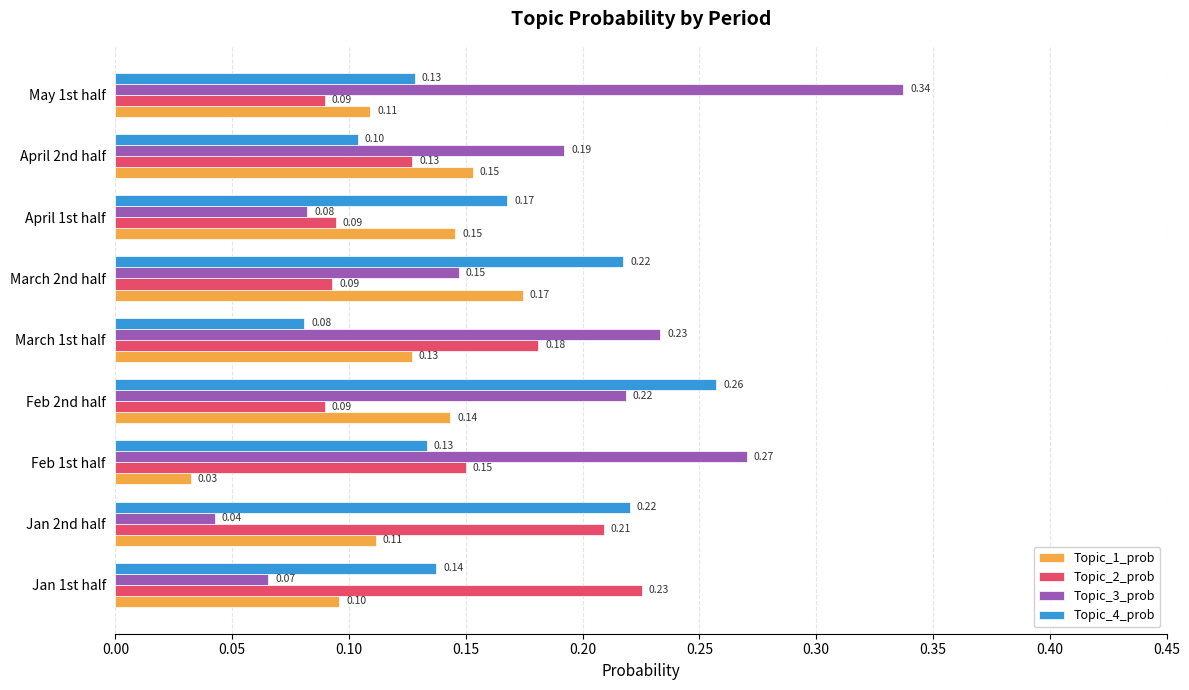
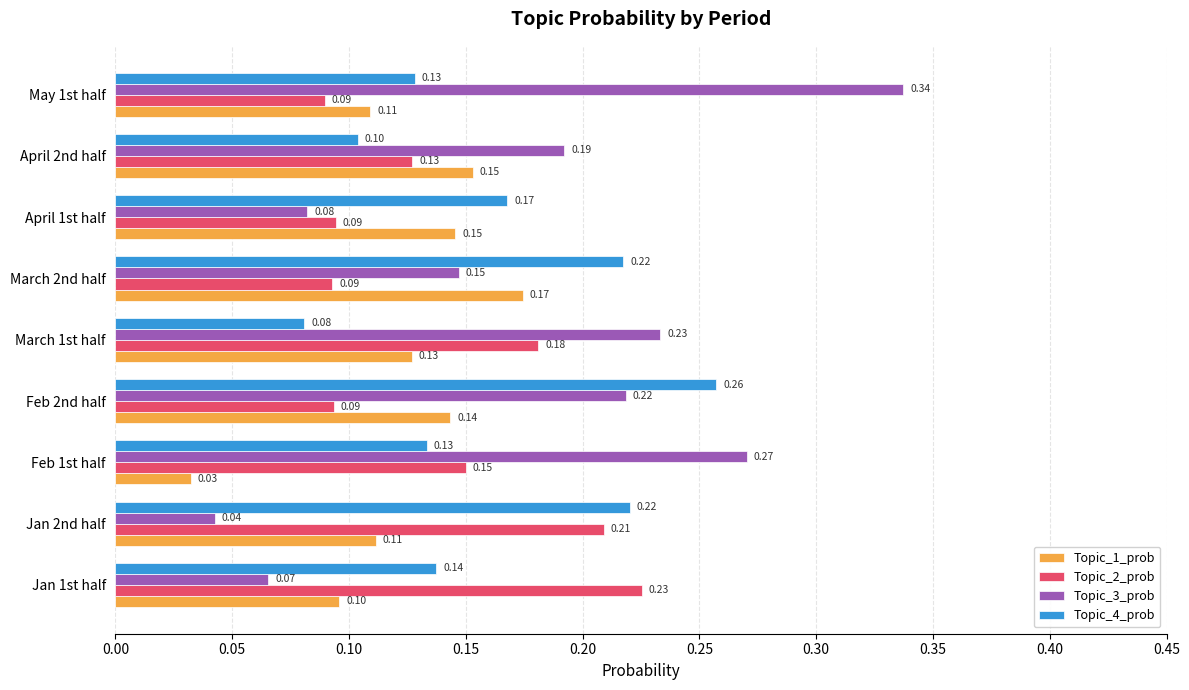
  {
    "Topic_1_prob": {
      "May 1st half": 0.11,
      "April 2nd half": 0.15,
      "April 1st half": 0.15,
      "March 2nd half": 0.17,
      "March 1st half": 0.13,
      "Feb 2nd half": 0.14,
      "Feb 1st half": 0.03,
      "Jan 2nd half": 0.11,
      "Jan 1st half": 0.10
    },
    "Topic_2_prob": {
-     "Feb 2nd half": 0.090
+     "Feb 2nd half": 0.093
    },
    "Topic_3_prob": {
      "May 1st half": 0.34,
      "April 2nd half": 0.19,
      "April 1st half": 0.08,
      "March 2nd half": 0.15,
      "March 1st half": 0.23,
      "Feb 2nd half": 0.22,
      "Feb 1st half": 0.27,
      "Jan 2nd half": 0.04,
      "Jan 1st half": 0.07
    },
    "Topic_4_prob": {
      "May 1st half": 0.13,
      "April 2nd half": 0.10,
      "April 1st half": 0.17,
      "March 2nd half": 0.22,
      "March 1st half": 0.08,
      "Feb 2nd half": 0.26,
      "Feb 1st half": 0.13,
      "Jan 2nd half": 0.22,
      "Jan 1st half": 0.14
    }
  }
